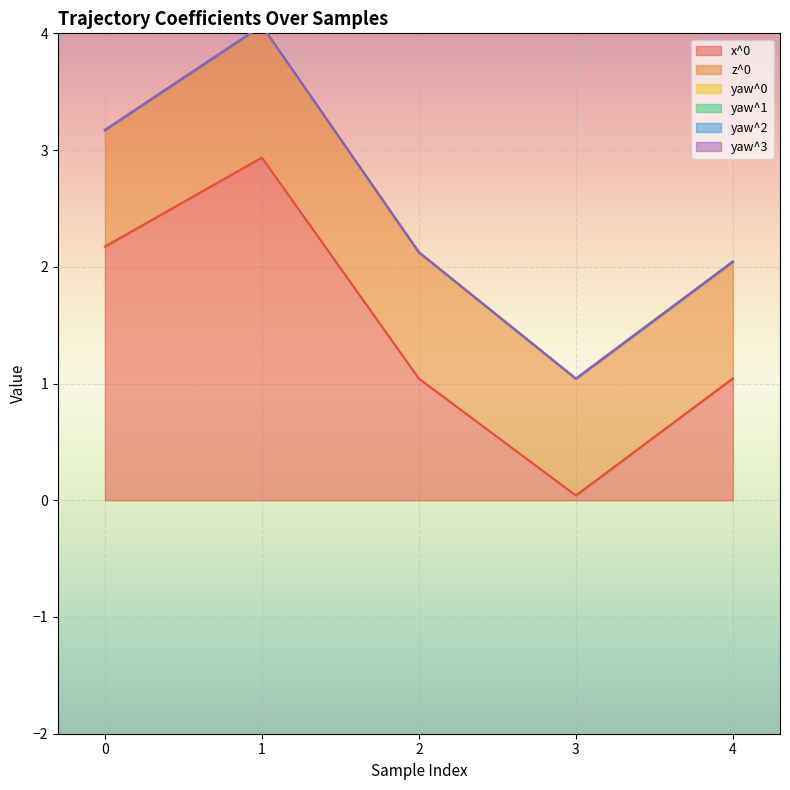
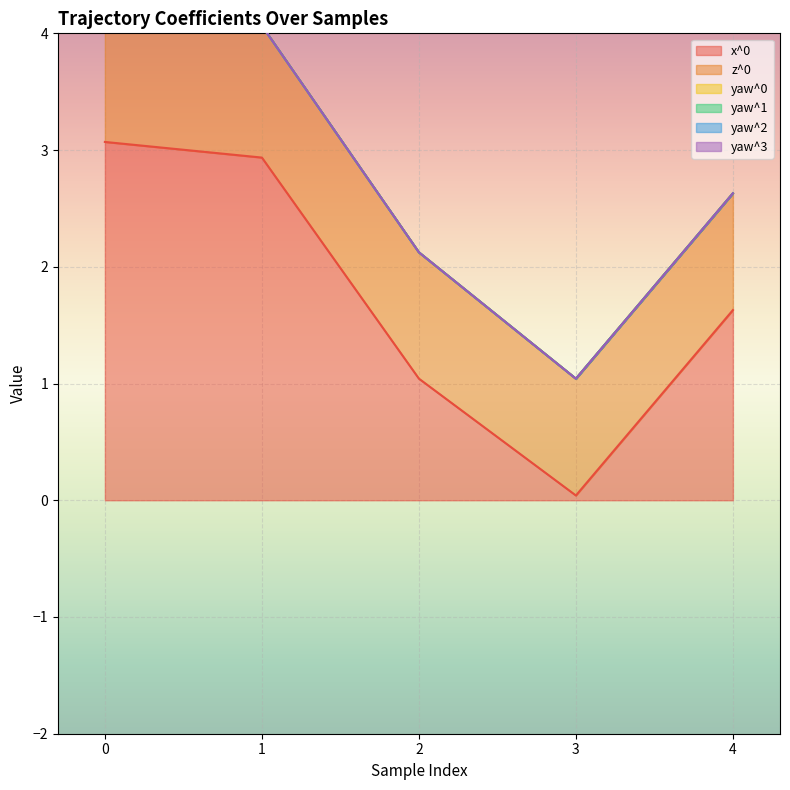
  {
    "x^0": {
-     "0": 2.17,
+     "0": 3.07,
      "1": 2.94,
      "2": 1.04,
      "3": 0.04,
-     "4": 1.04
+     "4": 1.63
    }
  }
